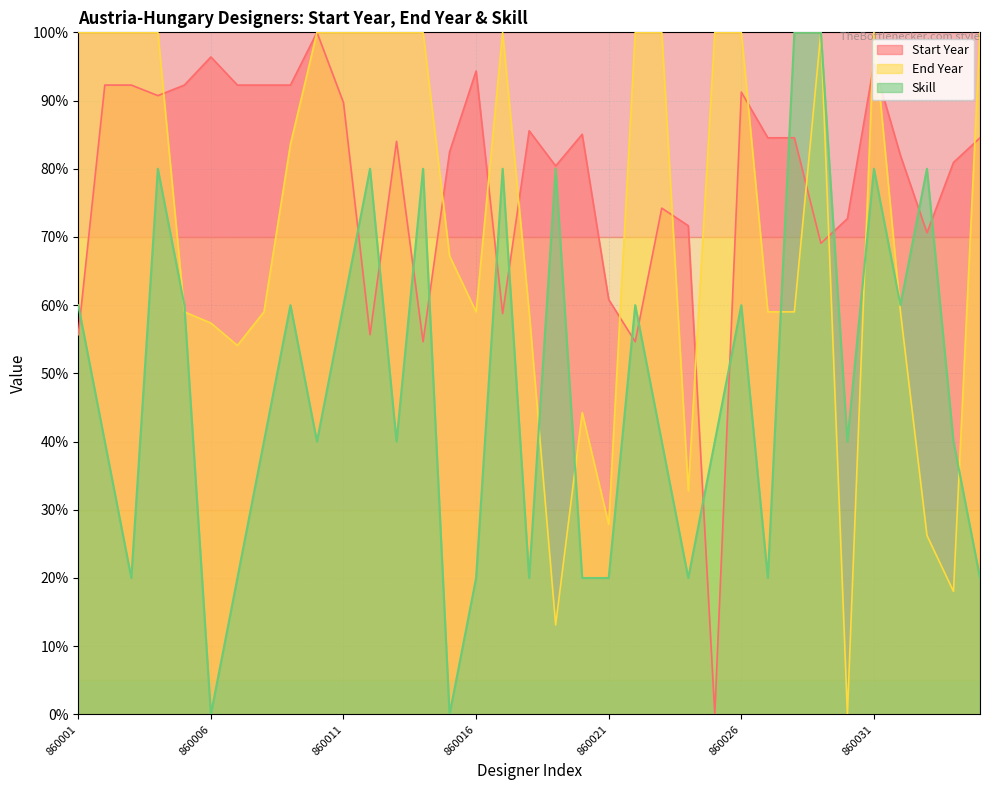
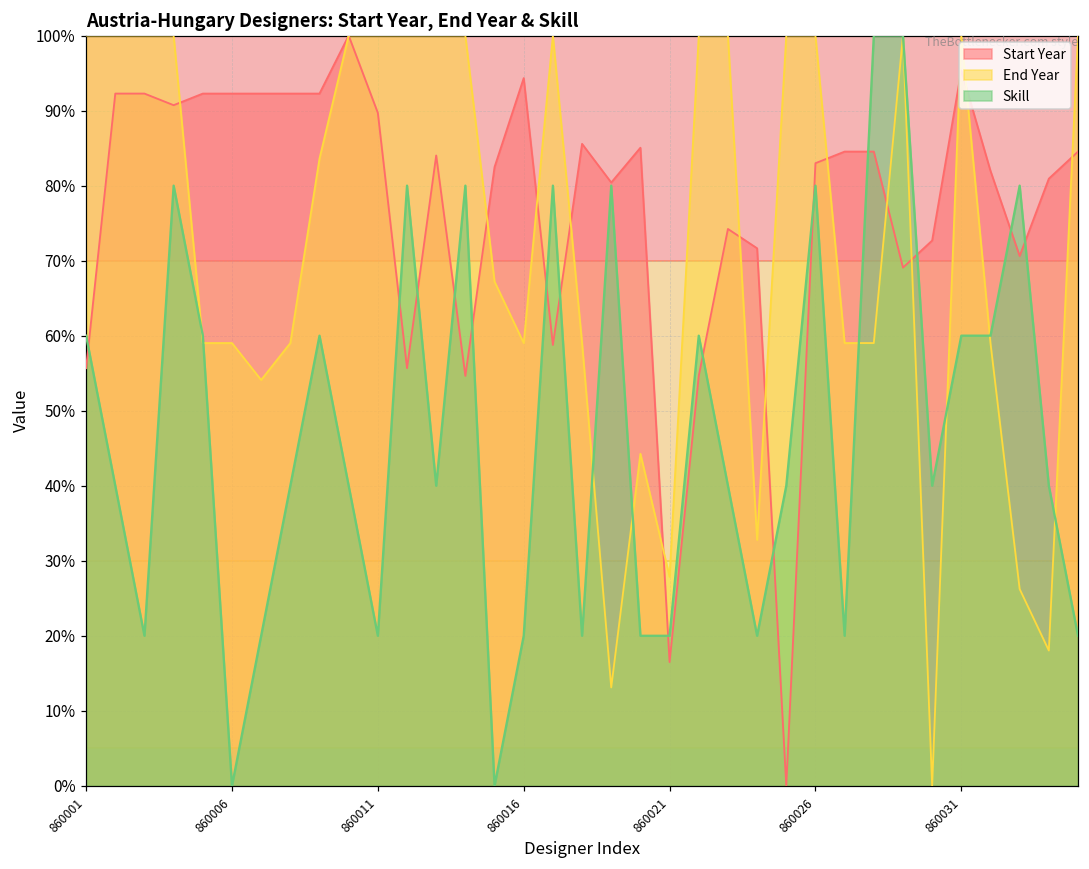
  {
    "Start Year": {
      "860001": "56%",
-     "860006": "96%",
+     "860006": "92%",
      "860011": "90%",
      "860016": "94%",
-     "860021": "61%",
-     "860026": "91%"
+     "860021": "16%",
+     "860026": "83%"
    },
    "End Year": {
      "860001": "100%",
-     "860006": "57%",
+     "860006": "59%",
      "860011": "100%",
      "860016": "59%",
      "860021": "28%",
      "860026": "100%",
      "860031": "100%"
    },
    "Skill": {
      "860001": "60%",
      "860006": "0%",
-     "860011": "60%",
+     "860011": "20%",
      "860016": "20%",
      "860021": "20%",
-     "860026": "60%",
-     "860031": "80%"
+     "860026": "80%",
+     "860031": "60%"
    }
  }
